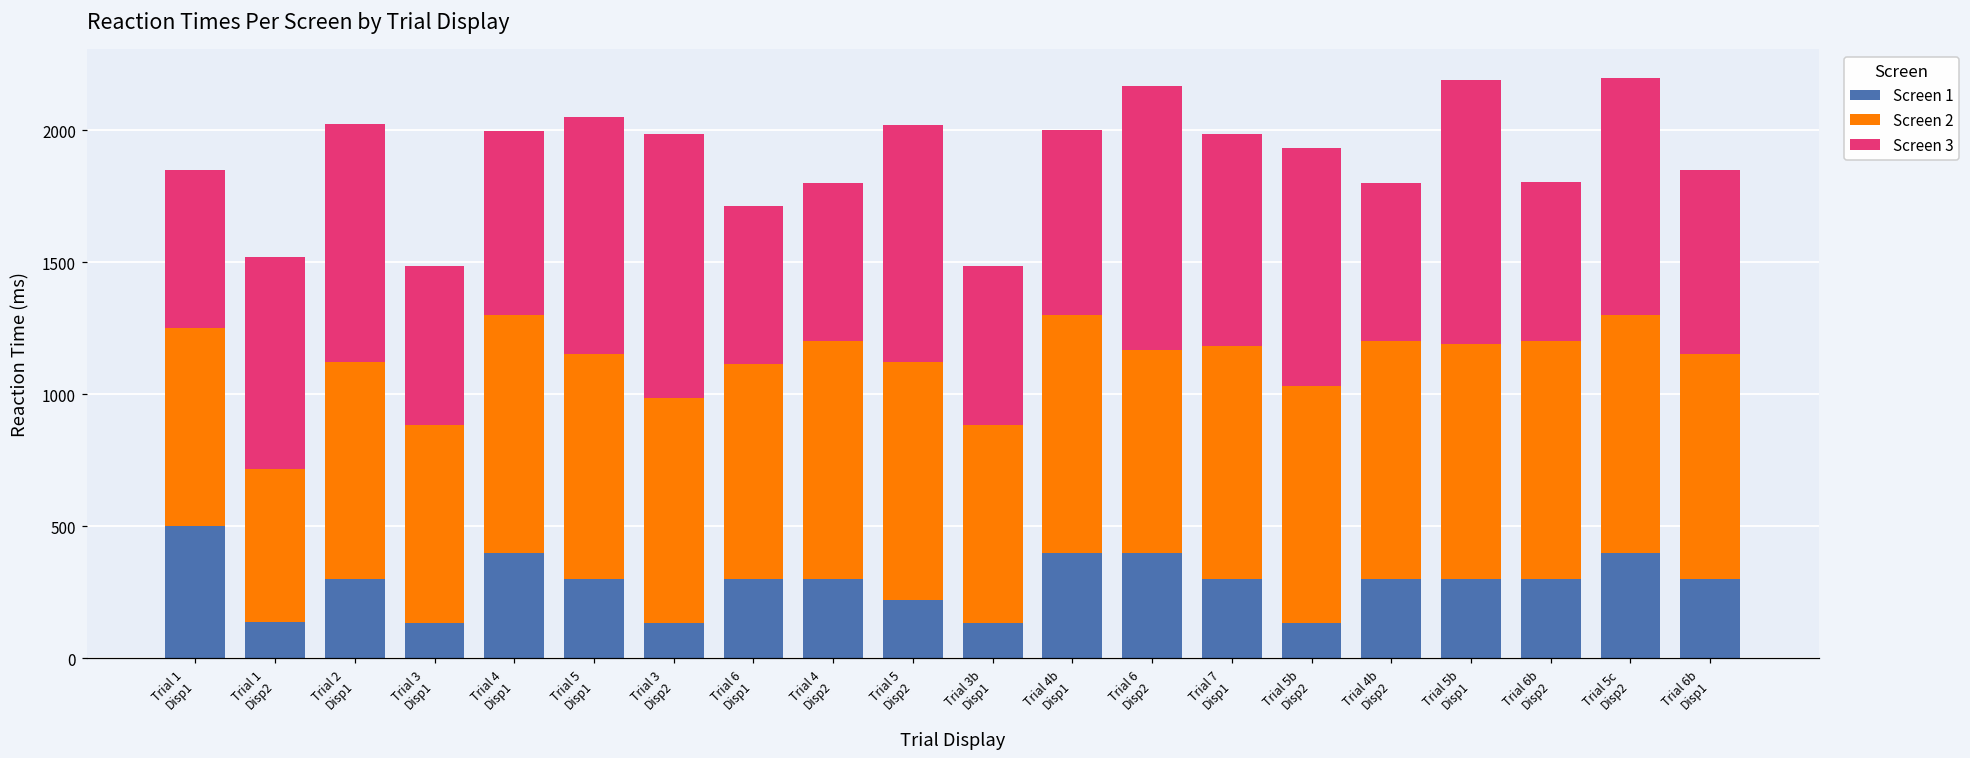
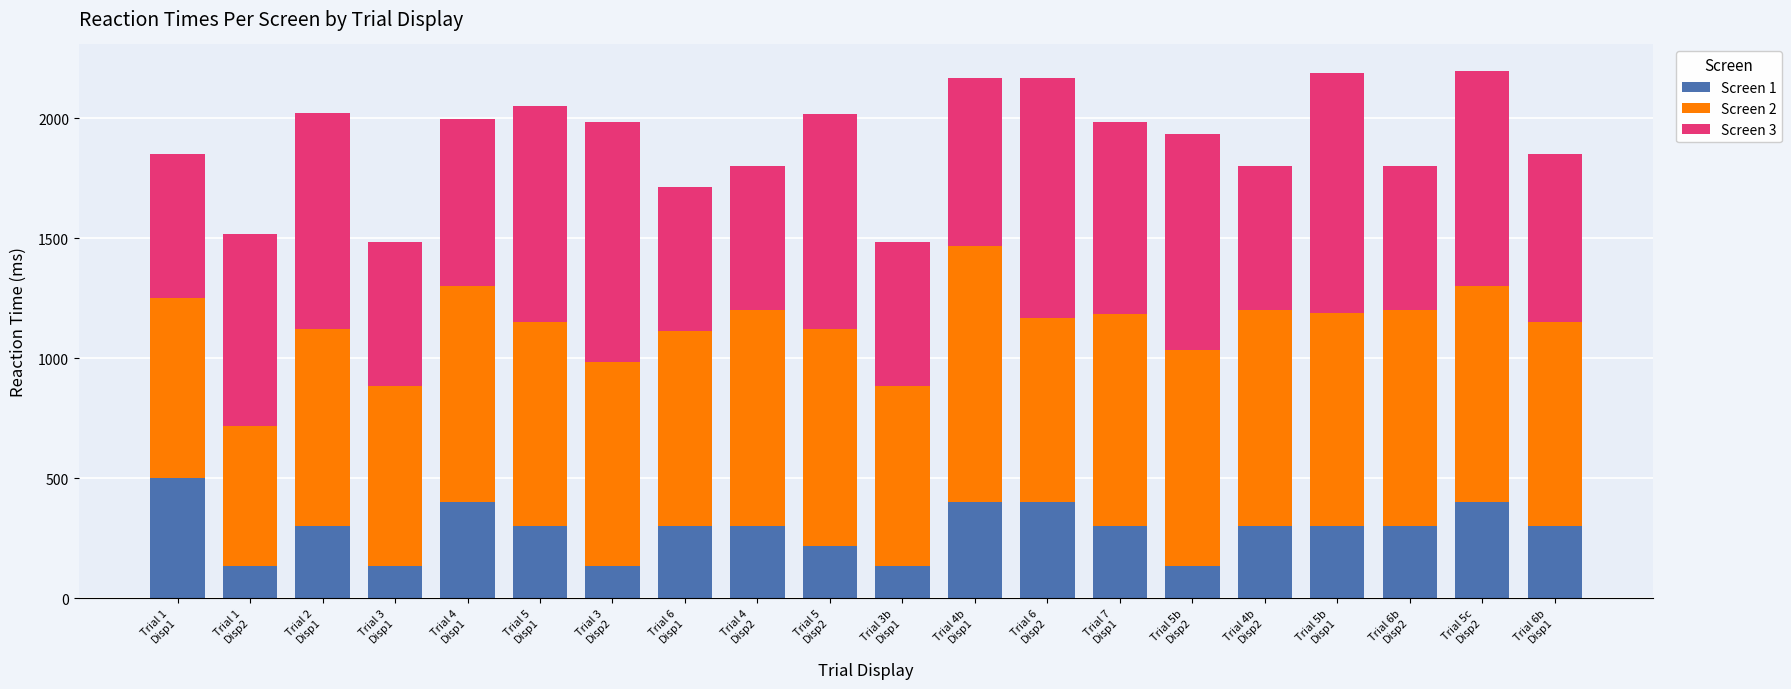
  {
    "Screen 1": {
      "Trial 1 Disp1": 500,
      "Trial 1 Disp2": 140,
      "Trial 2 Disp1": 300,
      "Trial 3 Disp1": 130,
      "Trial 4 Disp1": 400,
      "Trial 5 Disp1": 300,
      "Trial 3 Disp2": 130,
      "Trial 6 Disp1": 300,
      "Trial 4 Disp2": 300,
      "Trial 5 Disp2": 220,
      "Trial 3b Disp1": 130,
      "Trial 4b Disp1": 400,
      "Trial 6 Disp2": 400,
      "Trial 7 Disp1": 300,
      "Trial 5b Disp2": 130,
      "Trial 4b Disp2": 300,
      "Trial 5b Disp1": 300,
      "Trial 6b Disp2": 300,
      "Trial 5c Disp2": 400,
      "Trial 6b Disp1": 300
    },
    "Screen 2": {
      "Trial 1 Disp1": 750,
      "Trial 1 Disp2": 580,
      "Trial 2 Disp1": 820,
      "Trial 3 Disp1": 750,
      "Trial 4 Disp1": 900,
      "Trial 5 Disp1": 850,
      "Trial 3 Disp2": 850,
      "Trial 6 Disp1": 820,
      "Trial 4 Disp2": 900,
      "Trial 5 Disp2": 900,
      "Trial 3b Disp1": 750,
-     "Trial 4b Disp1": 900,
+     "Trial 4b Disp1": 1070,
      "Trial 6 Disp2": 770,
      "Trial 7 Disp1": 880,
      "Trial 5b Disp2": 900,
      "Trial 4b Disp2": 900,
      "Trial 5b Disp1": 890,
      "Trial 6b Disp2": 900,
      "Trial 5c Disp2": 900,
      "Trial 6b Disp1": 850
    },
    "Screen 3": {
      "Trial 1 Disp1": 600,
      "Trial 1 Disp2": 800,
      "Trial 2 Disp1": 900,
      "Trial 3 Disp1": 600,
      "Trial 4 Disp1": 700,
      "Trial 5 Disp1": 900,
      "Trial 3 Disp2": 1000,
      "Trial 6 Disp1": 600,
      "Trial 4 Disp2": 600,
      "Trial 5 Disp2": 900,
      "Trial 3b Disp1": 600,
      "Trial 4b Disp1": 700,
      "Trial 6 Disp2": 1000,
      "Trial 7 Disp1": 800,
      "Trial 5b Disp2": 900,
      "Trial 4b Disp2": 600,
      "Trial 5b Disp1": 1000,
      "Trial 6b Disp2": 600,
      "Trial 5c Disp2": 900,
      "Trial 6b Disp1": 700
    }
  }
